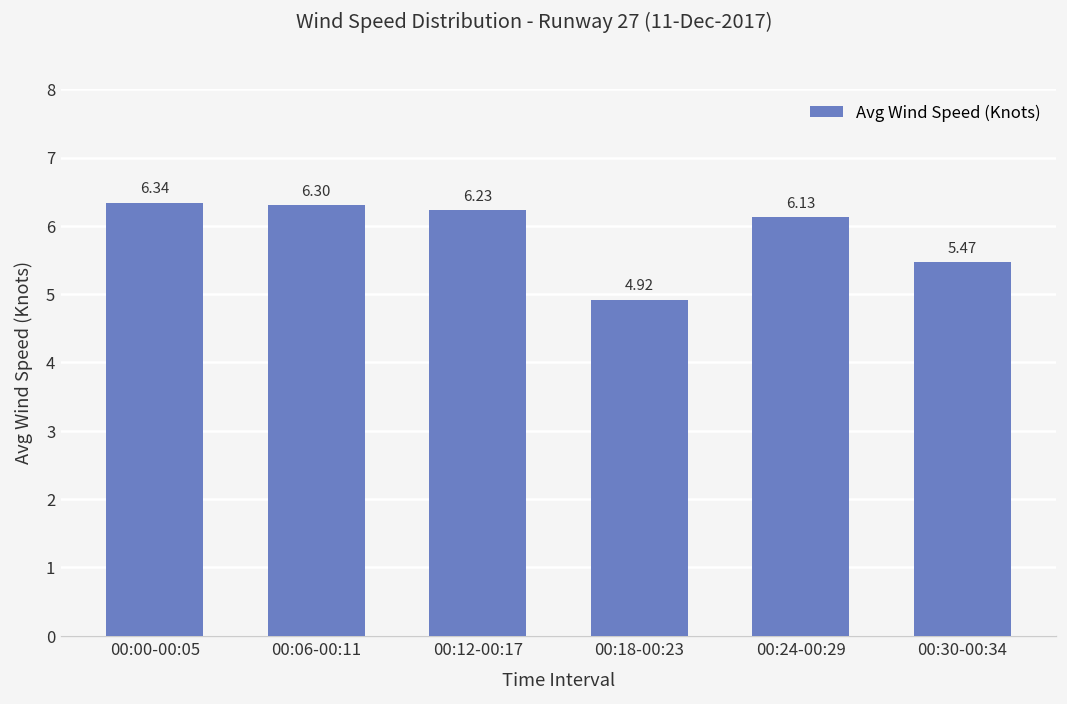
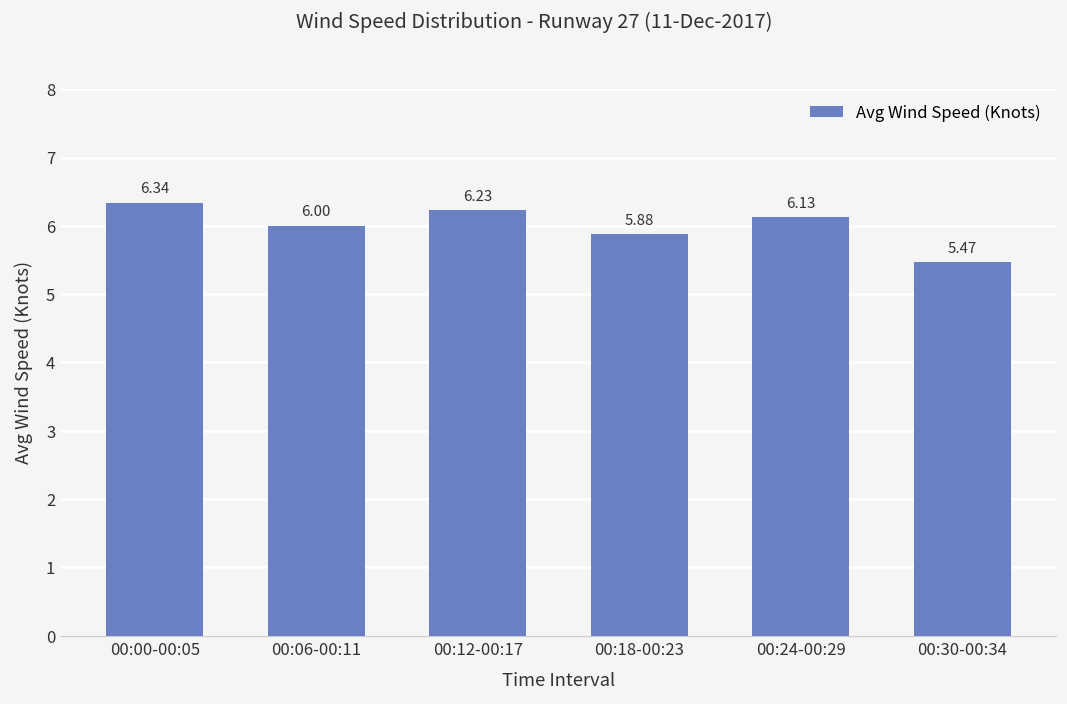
  {
    "00:00-00:05": 6.34,
-   "00:06-00:11": 6.30,
+   "00:06-00:11": 6.00,
    "00:12-00:17": 6.23,
-   "00:18-00:23": 4.92,
+   "00:18-00:23": 5.88,
    "00:24-00:29": 6.13,
    "00:30-00:34": 5.47
  }
